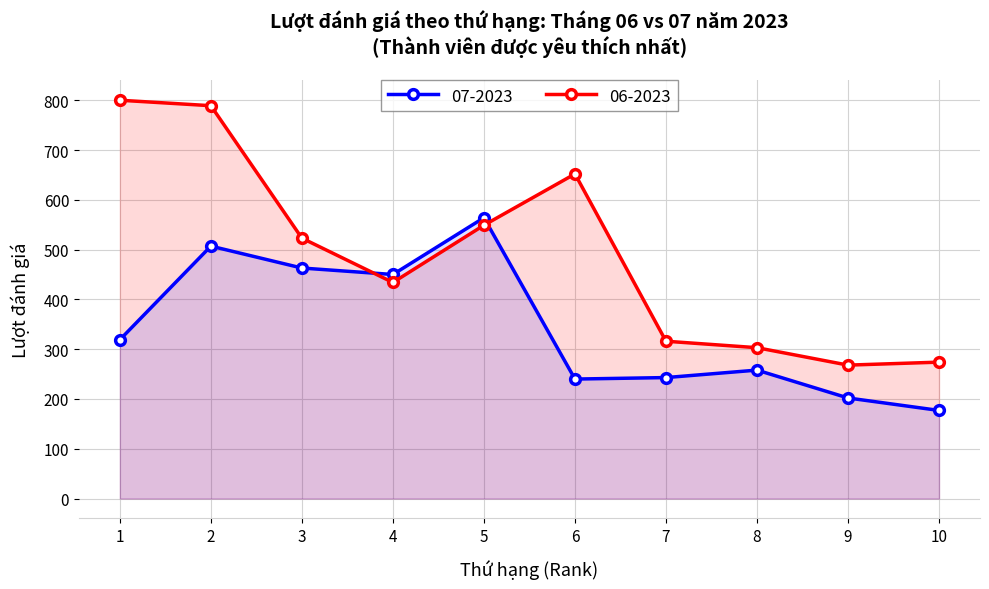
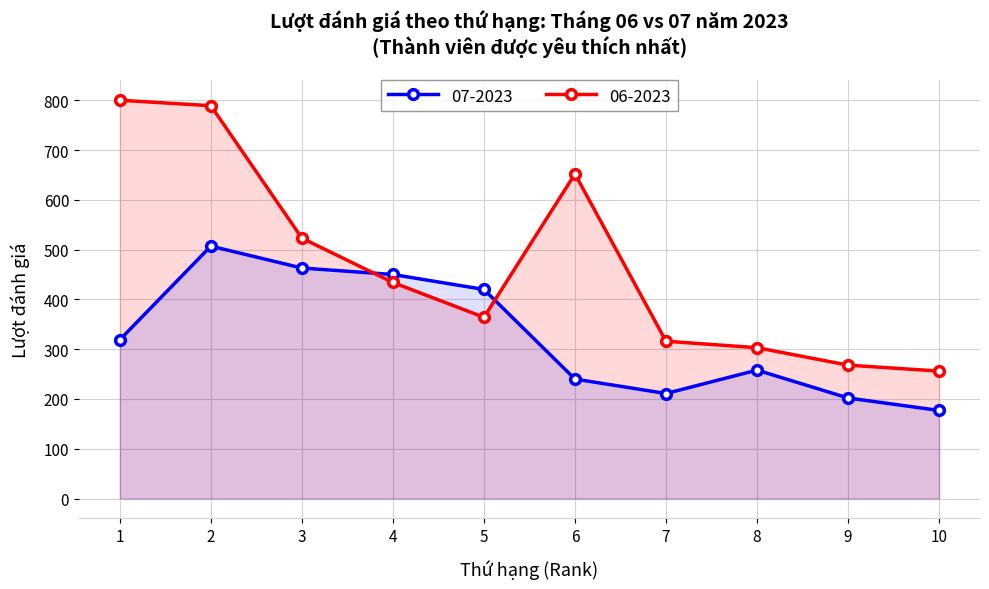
  {
    "07-2023": {
      "1": 320,
      "2": 510,
      "3": 460,
      "4": 450,
-     "5": 560,
+     "5": 420,
      "6": 240,
-     "7": 240,
+     "7": 210,
      "8": 260,
      "9": 200,
      "10": 180
    },
    "06-2023": {
      "1": 800,
      "2": 790,
      "3": 520,
      "4": 430,
-     "5": 550,
+     "5": 360,
      "6": 650,
      "7": 320,
      "8": 300,
      "9": 270,
-     "10": 270
+     "10": 260
    }
  }
